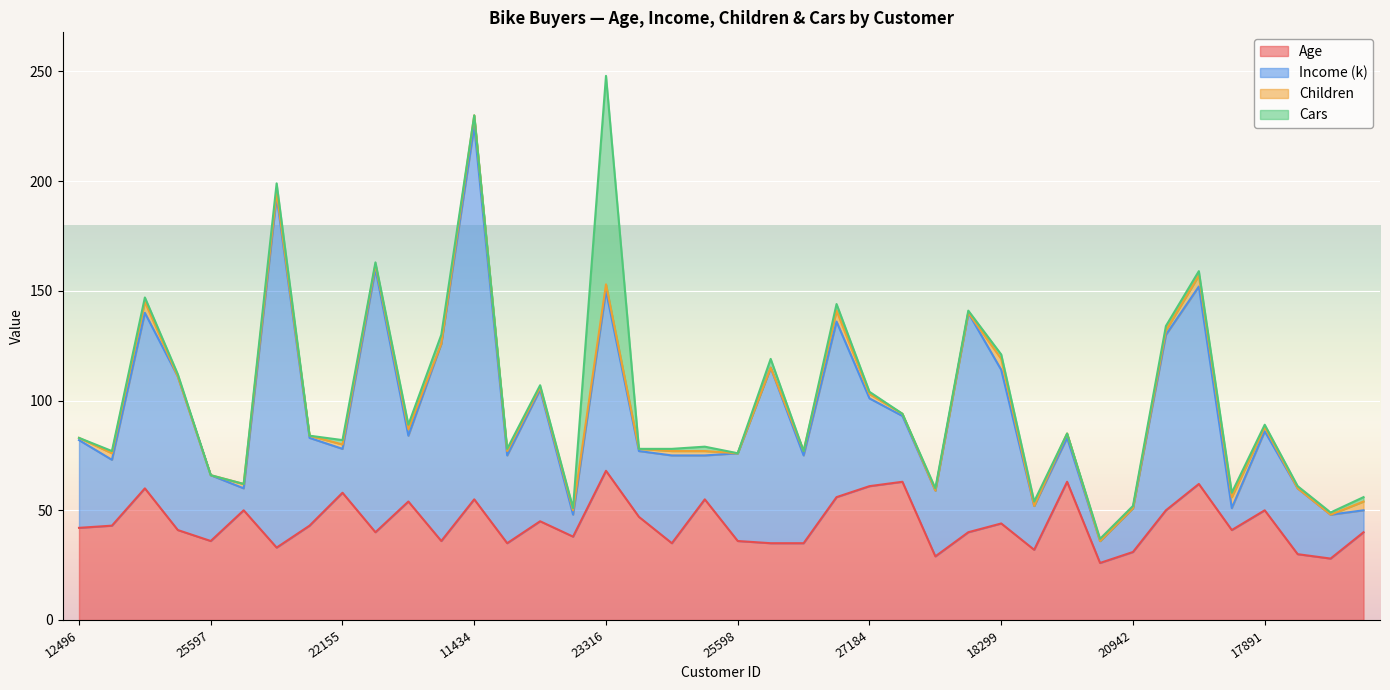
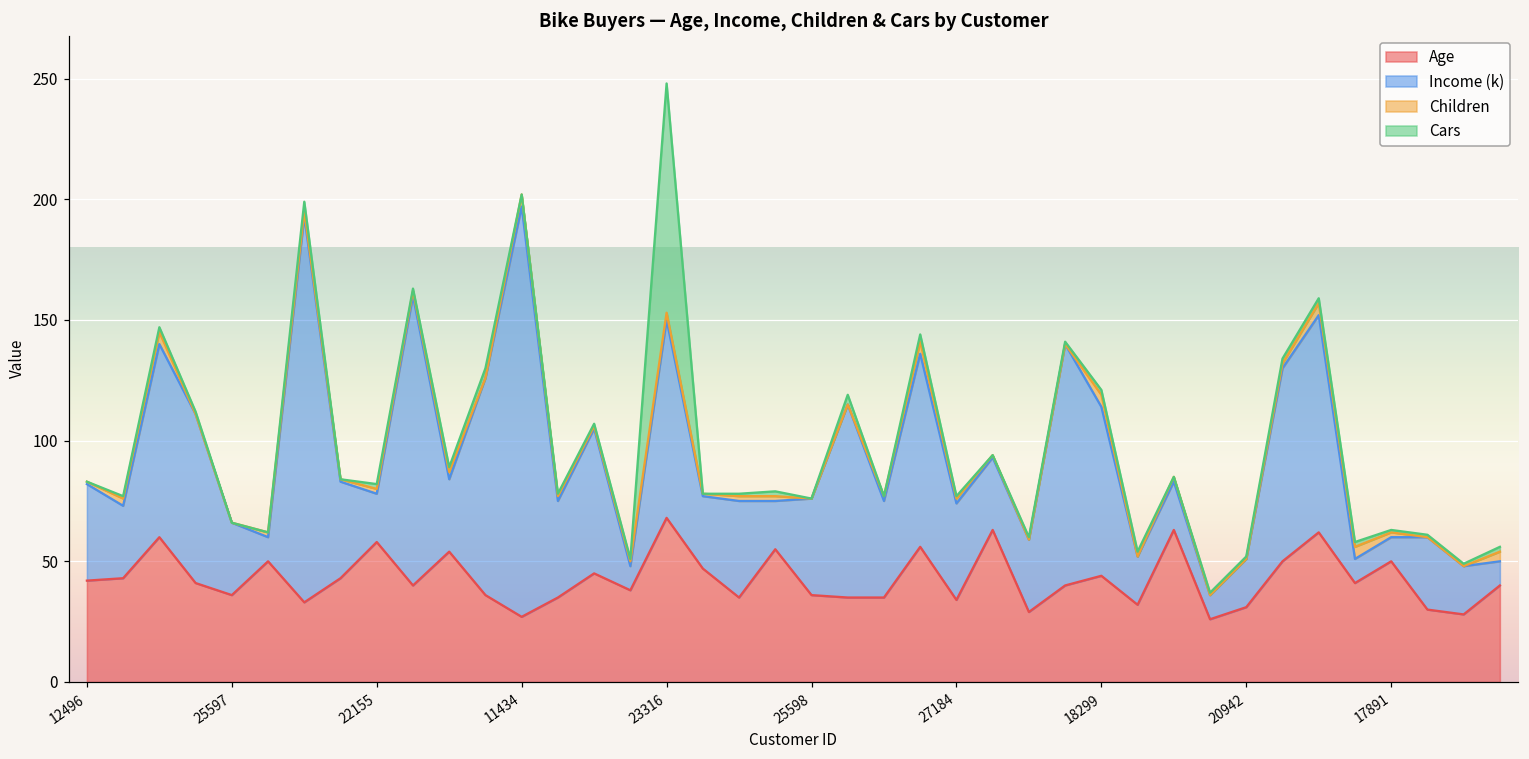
  {
    "Age": {
      "12496": 42,
      "25597": 36,
      "22155": 58,
-     "11434": 55,
+     "11434": 27,
      "23316": 68,
      "25598": 36,
-     "27184": 61,
+     "27184": 34,
      "18299": 44,
      "20942": 31,
      "17891": 50
    },
    "Income (k)": {
      "22155": 20,
      "11434": 170,
      "23316": 82,
      "27184": 40,
      "18299": 70,
-     "17891": 36
+     "17891": 10
    },
    "Children": {
      "22155": 2,
      "23316": 3,
      "18299": 5
    },
    "Cars": {
      "22155": 2,
      "23316": 95,
      "18299": 2
    }
  }
